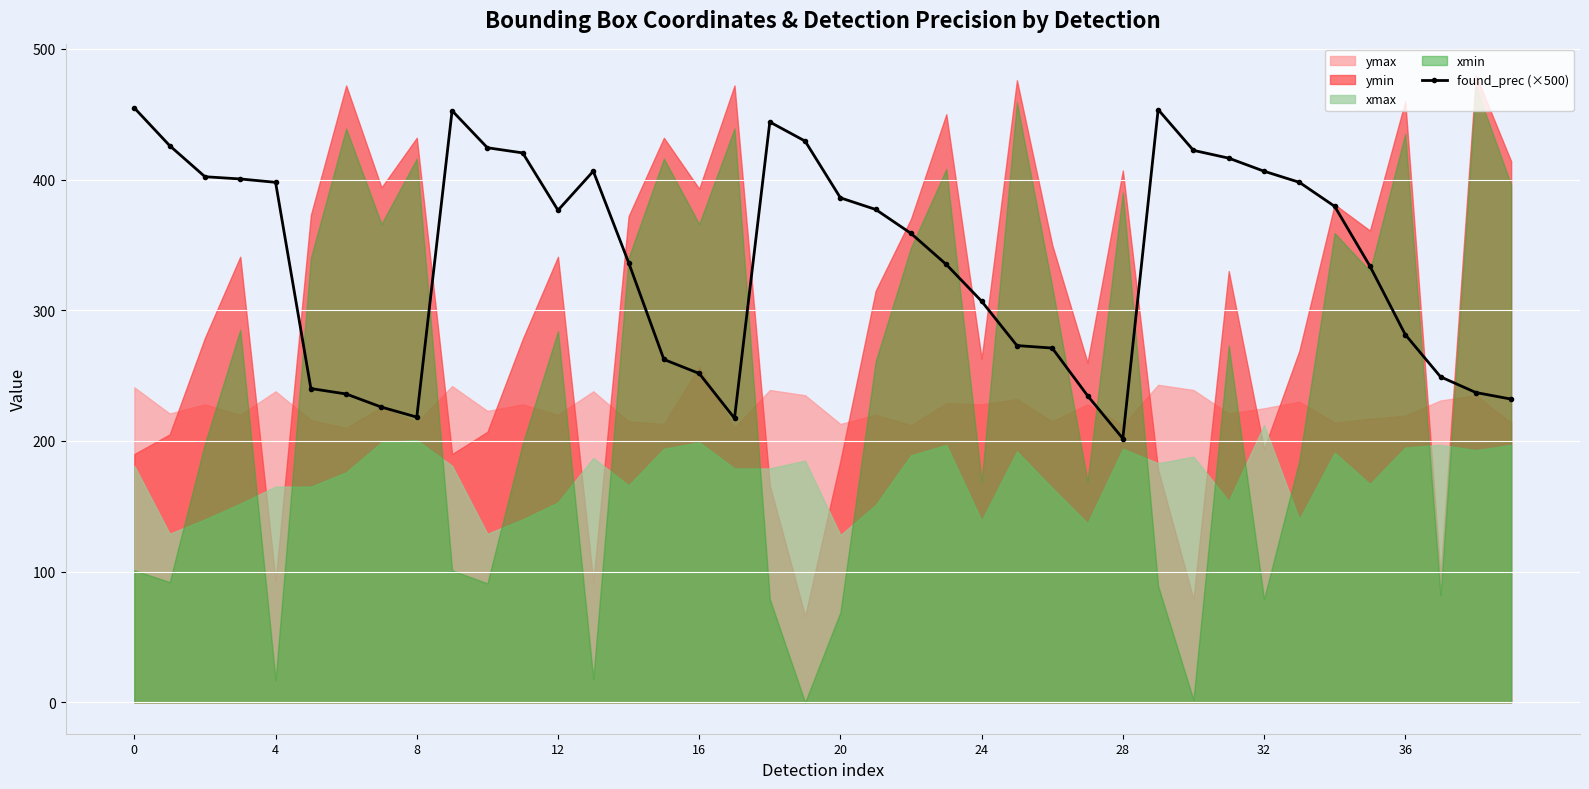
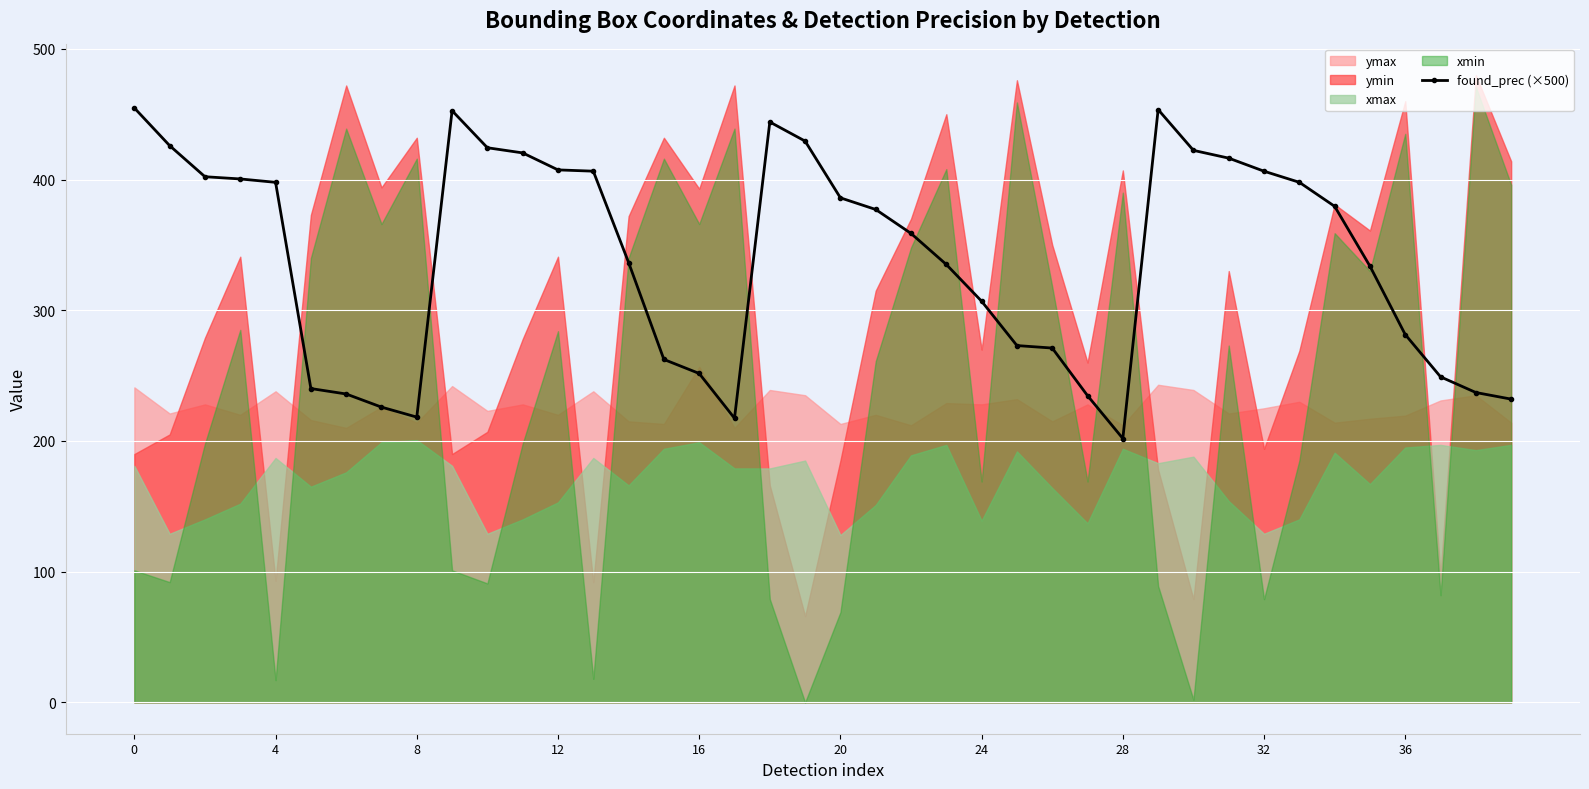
  {
    "found_prec (×500)": {
      "0": 455,
      "4": 398,
      "8": 218,
-     "12": 377,
+     "12": 407,
      "16": 252,
      "20": 386,
      "24": 307,
      "28": 202,
      "32": 406,
      "36": 281
    },
    "ymax": {
      "0": 241,
      "4": 238,
      "8": 214,
      "12": 220,
      "16": 257,
      "20": 213,
      "24": 228,
      "28": 212,
      "32": 225,
      "36": 219
    },
    "ymin": {
      "0": 190,
      "4": 93,
      "8": 432,
      "12": 341,
      "16": 393,
      "20": 185,
-     "24": 263,
+     "24": 270,
      "28": 407,
      "32": 194
    },
    "xmax": {
      "0": 181,
-     "4": 165,
+     "4": 187,
      "8": 201,
      "12": 153,
      "16": 199,
      "20": 128,
      "24": 139,
      "28": 194,
-     "32": 212,
+     "32": 129,
      "36": 195
    },
    "xmin": {
      "0": 101,
      "4": 17,
      "8": 416,
      "12": 284,
      "16": 366,
      "20": 69,
      "24": 169,
      "28": 390,
      "32": 79,
      "36": 435
    }
  }
